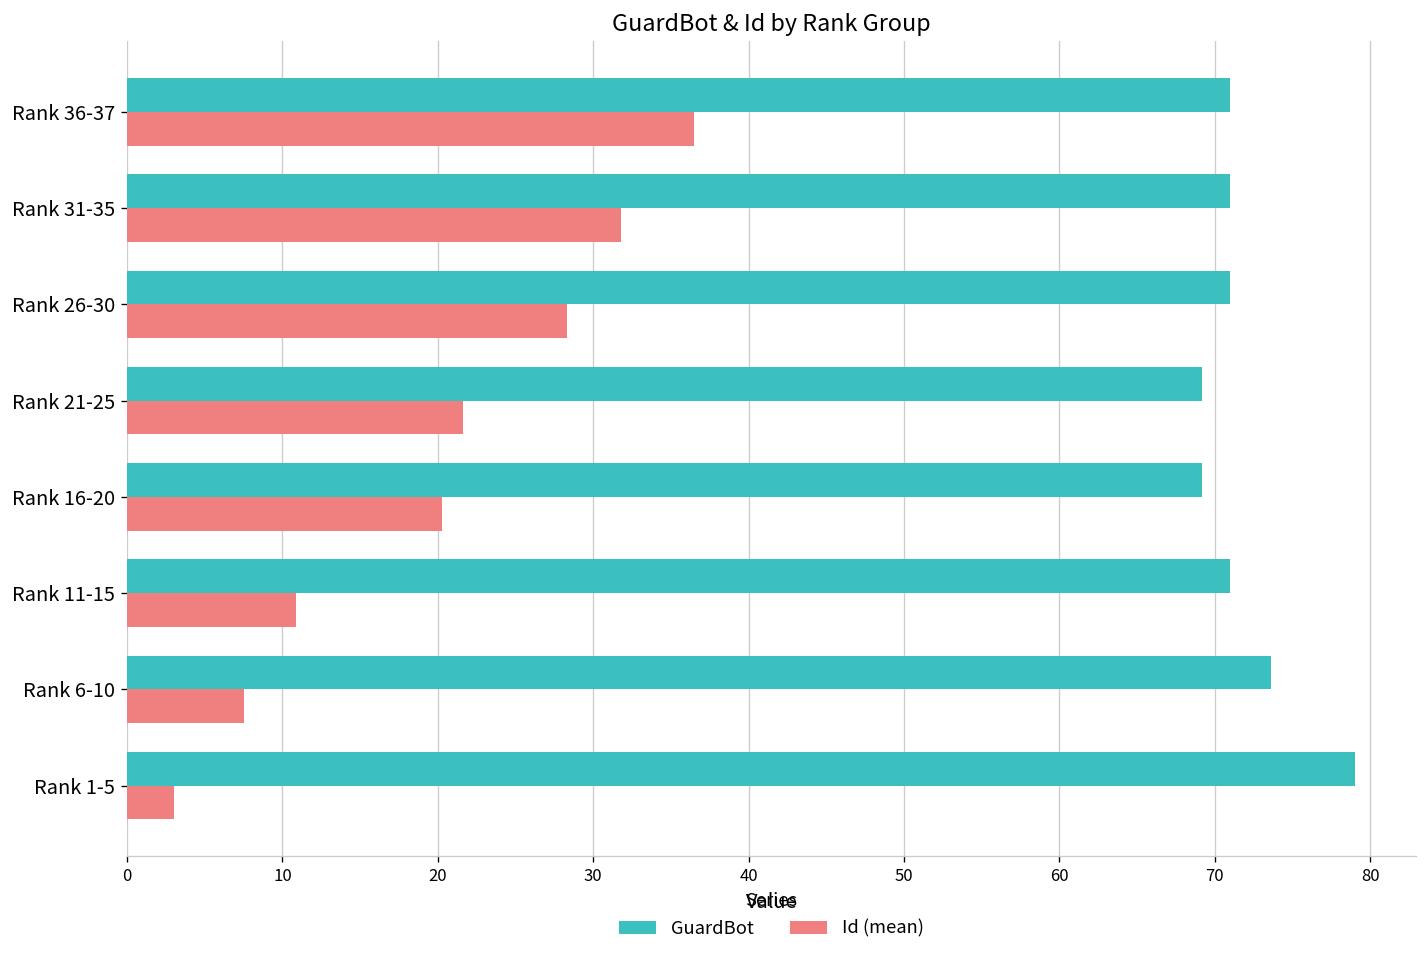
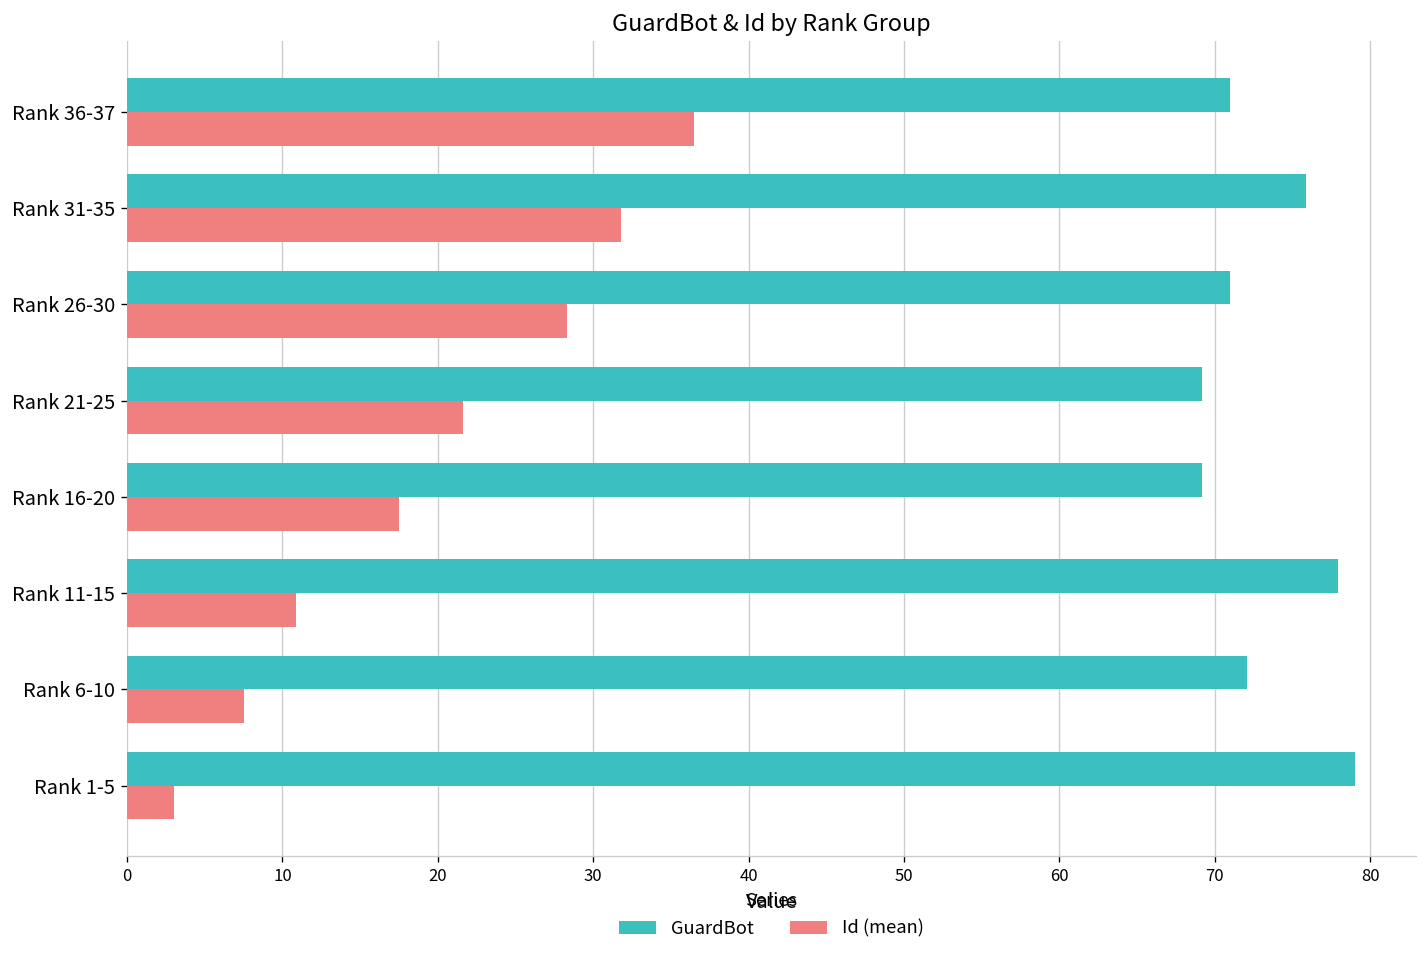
  {
    "GuardBot": {
      "Rank 36-37": 71.0,
-     "Rank 31-35": 71.0,
+     "Rank 31-35": 75.9,
      "Rank 26-30": 71.0,
      "Rank 21-25": 69.2,
      "Rank 16-20": 69.2,
-     "Rank 11-15": 71.0,
-     "Rank 6-10": 73.6,
+     "Rank 11-15": 77.9,
+     "Rank 6-10": 72.1,
      "Rank 1-5": 79.0
    },
    "Id (mean)": {
      "Rank 36-37": 36.5,
      "Rank 31-35": 31.8,
      "Rank 26-30": 28.3,
      "Rank 21-25": 21.6,
-     "Rank 16-20": 20.3,
+     "Rank 16-20": 17.5,
      "Rank 11-15": 10.9,
      "Rank 6-10": 7.5,
      "Rank 1-5": 3.0
    }
  }
